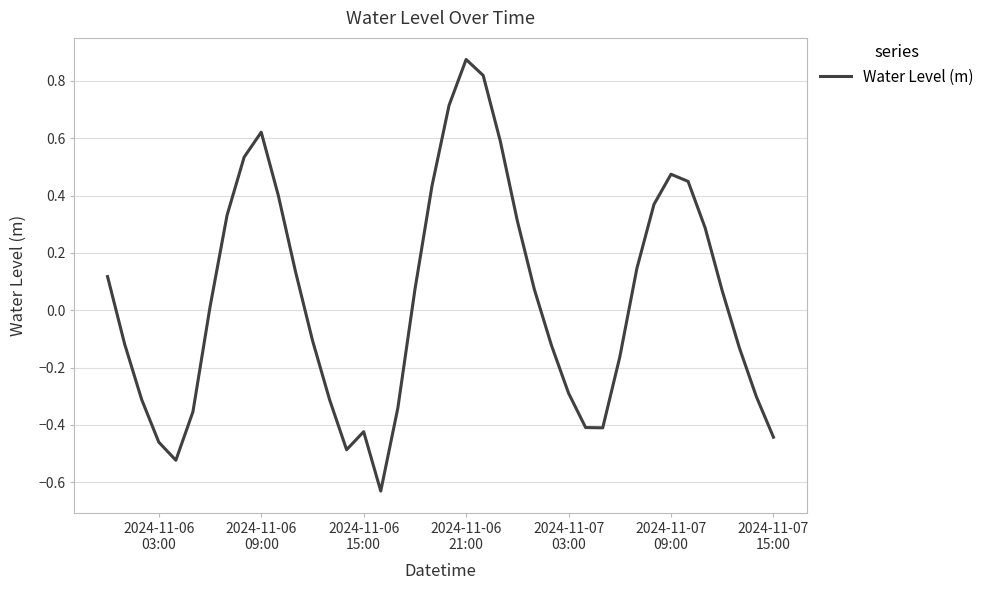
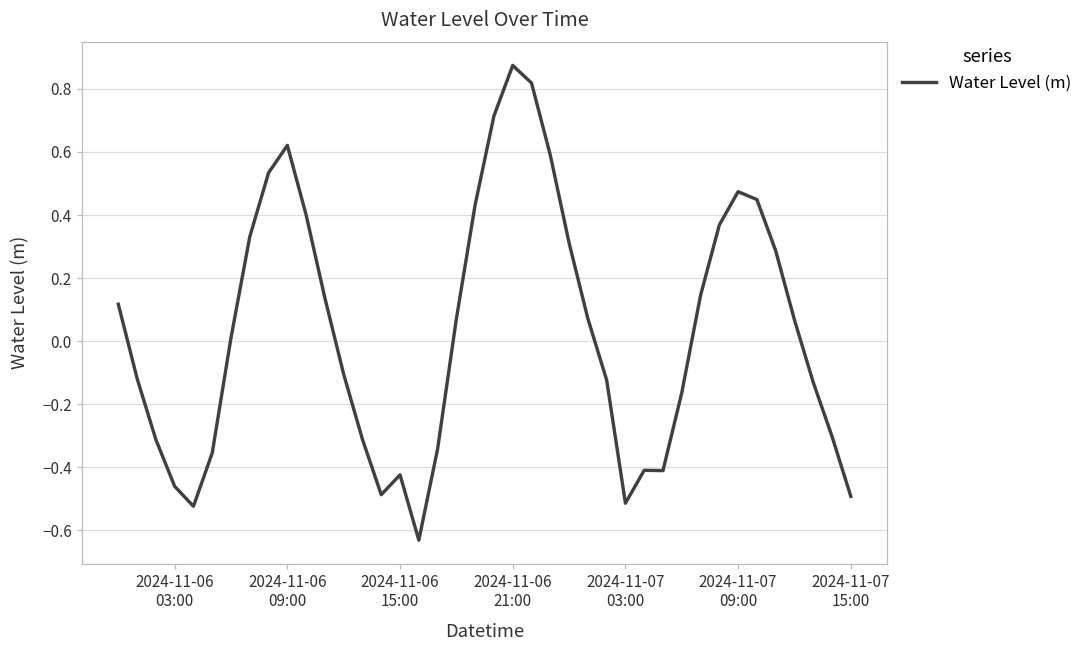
  {
    "2024-11-06 03:00": -0.46,
    "2024-11-06 09:00": 0.62,
    "2024-11-06 15:00": -0.42,
    "2024-11-06 21:00": 0.87,
-   "2024-11-07 03:00": -0.29,
+   "2024-11-07 03:00": -0.51,
    "2024-11-07 09:00": 0.47,
-   "2024-11-07 15:00": -0.44
+   "2024-11-07 15:00": -0.49
  }
